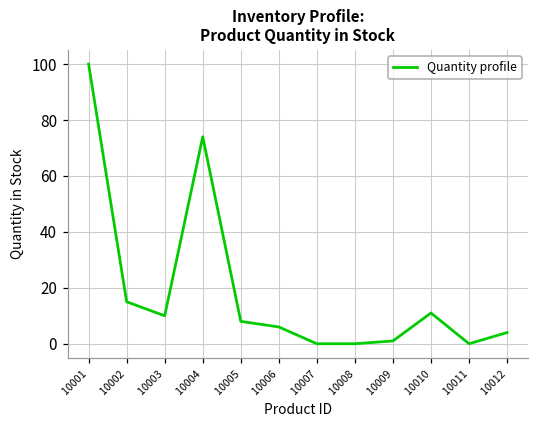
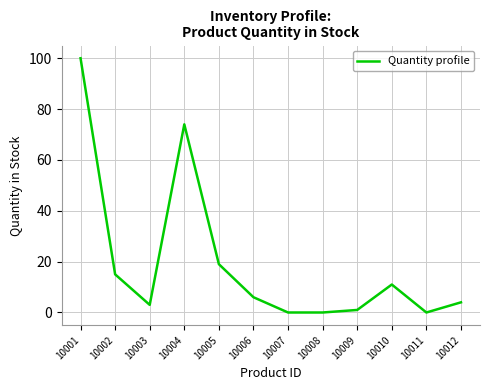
  {
    "10001": 100,
    "10002": 15,
-   "10003": 10,
+   "10003": 3,
    "10004": 74,
-   "10005": 8,
+   "10005": 19,
    "10006": 6,
    "10007": 0,
    "10008": 0,
    "10009": 1,
    "10010": 11,
    "10011": 0,
    "10012": 4
  }
